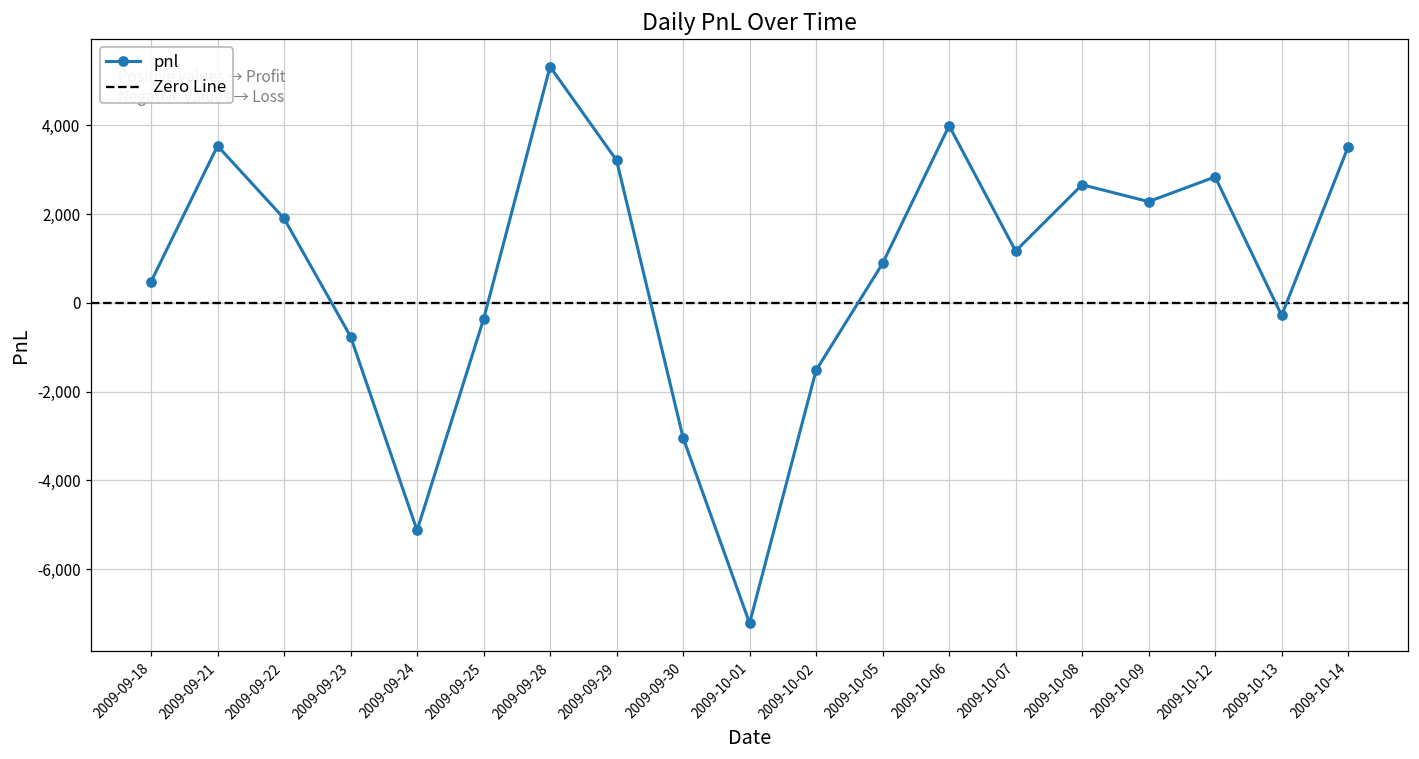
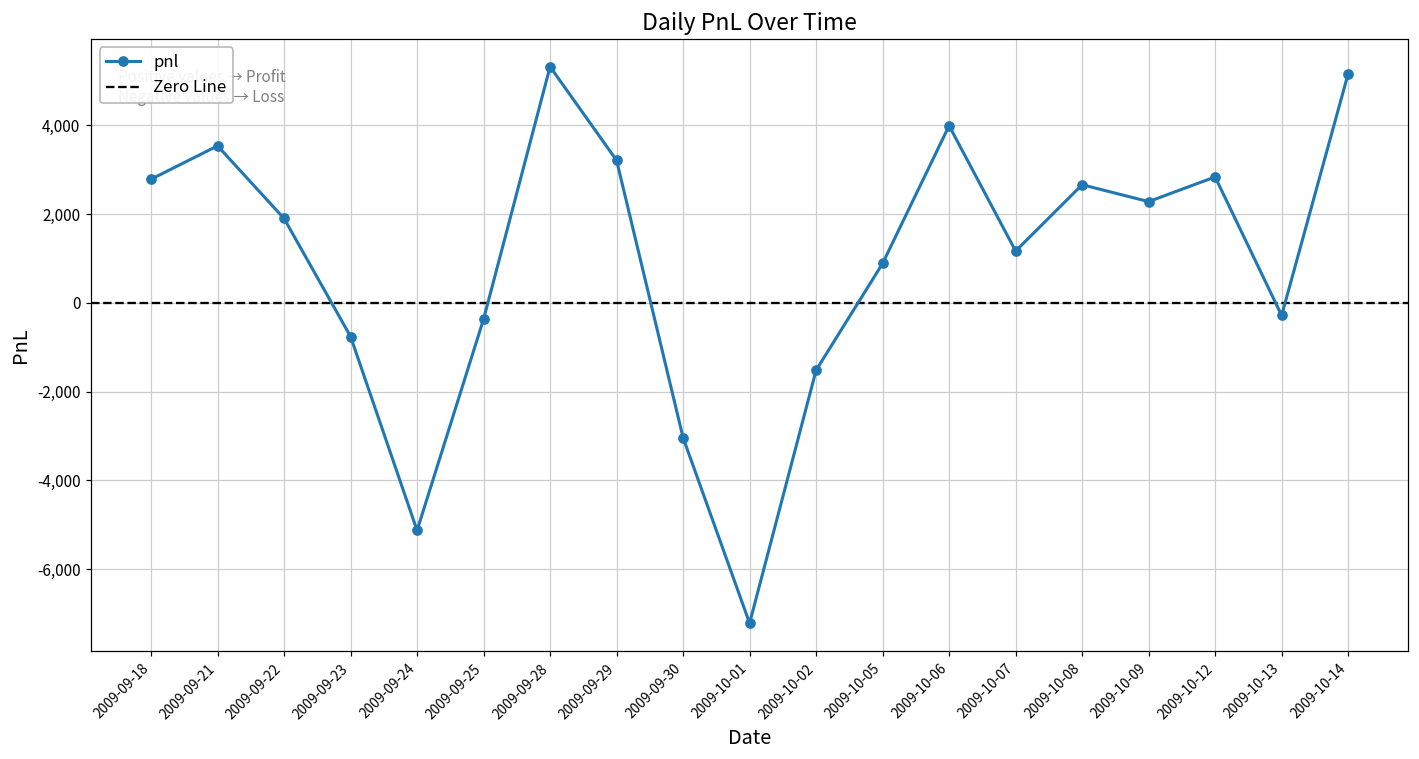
  {
-   "2009-09-18": "500",
+   "2009-09-18": "2,800",
    "2009-09-21": "3,500",
    "2009-09-22": "1,900",
    "2009-09-23": "-800",
    "2009-09-24": "-5,100",
    "2009-09-25": "-400",
    "2009-09-28": "5,300",
    "2009-09-29": "3,200",
    "2009-09-30": "-3,000",
    "2009-10-01": "-7,200",
    "2009-10-02": "-1,500",
    "2009-10-05": "900",
    "2009-10-06": "4,000",
    "2009-10-07": "1,200",
    "2009-10-08": "2,700",
    "2009-10-09": "2,300",
    "2009-10-12": "2,800",
    "2009-10-13": "-300",
-   "2009-10-14": "3,500"
+   "2009-10-14": "5,200"
  }
